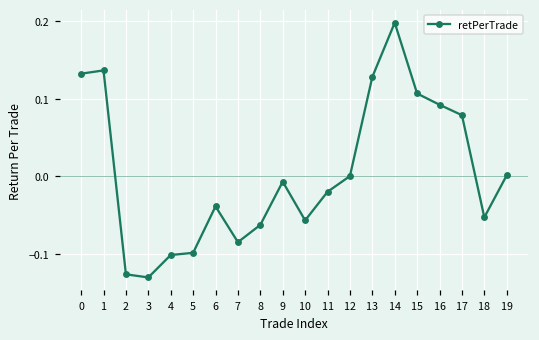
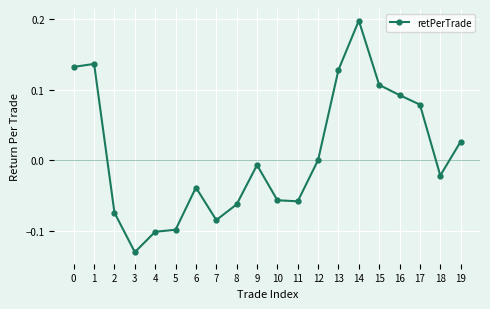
  {
    "0": 0.13,
    "1": 0.14,
-   "2": -0.13,
+   "2": -0.07,
    "3": -0.13,
    "4": -0.10,
    "5": -0.10,
    "6": -0.04,
    "7": -0.08,
    "8": -0.06,
    "9": -0.01,
    "10": -0.06,
-   "11": -0.02,
+   "11": -0.06,
    "12": 0.00,
    "13": 0.13,
    "14": 0.20,
    "15": 0.11,
    "16": 0.09,
    "17": 0.08,
-   "18": -0.05,
-   "19": 0.00
+   "18": -0.02,
+   "19": 0.03
  }
